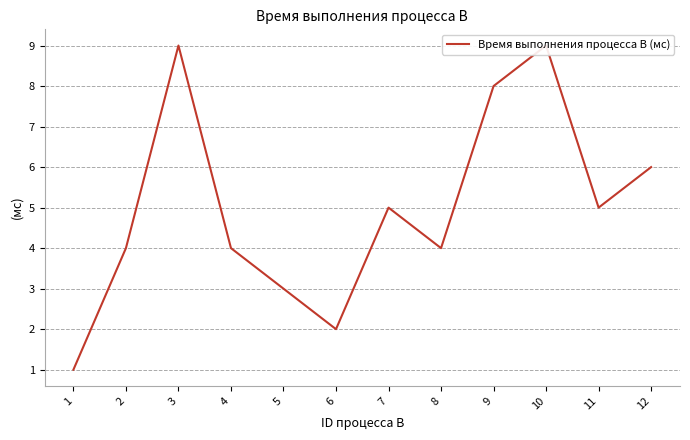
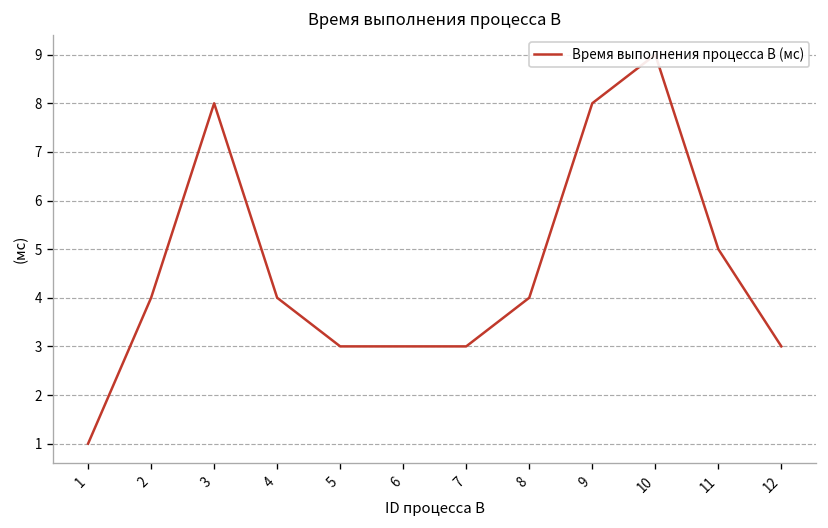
  {
    "1": 1,
    "2": 4,
-   "3": 9,
+   "3": 8,
    "4": 4,
    "5": 3,
-   "6": 2,
-   "7": 5,
+   "6": 3,
+   "7": 3,
    "8": 4,
    "9": 8,
    "11": 5,
-   "12": 6
+   "12": 3
  }
